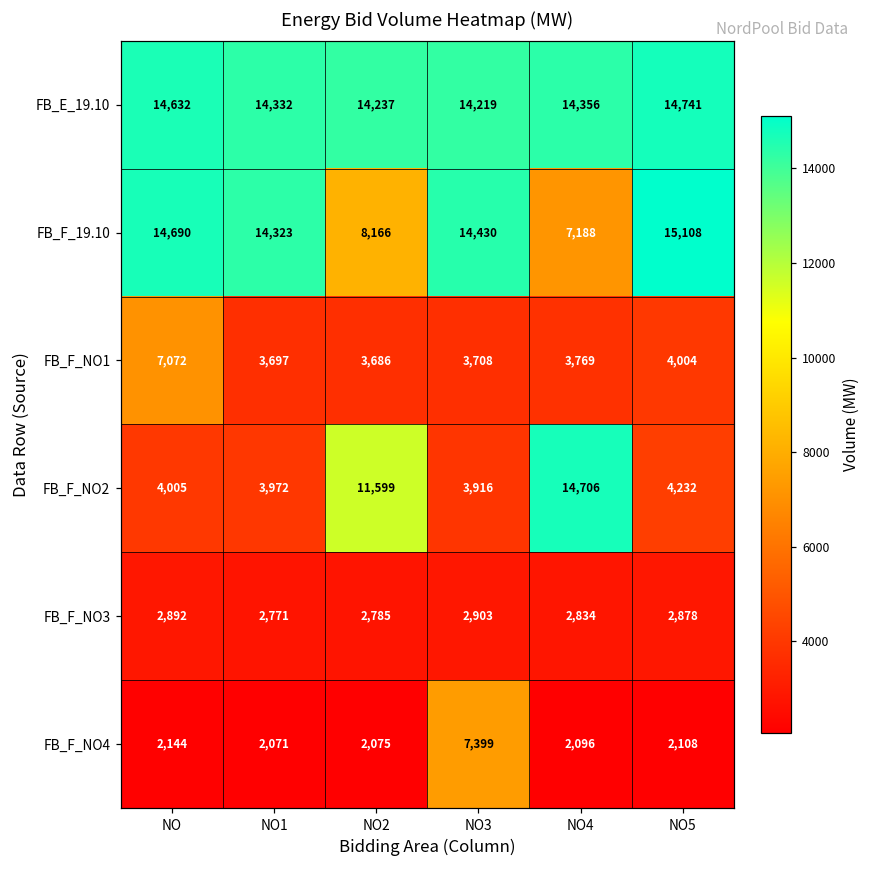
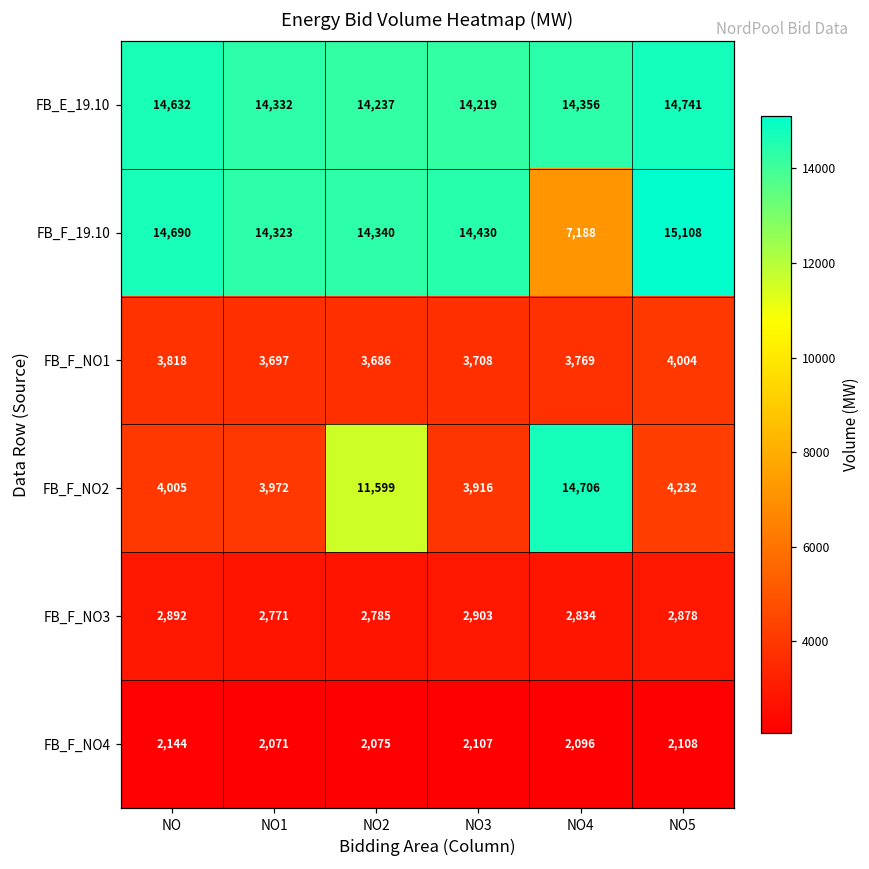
  {
    "FB_E_19.10": {
      "NO": "14,632",
      "NO1": "14,332",
      "NO2": "14,237",
      "NO3": "14,219",
      "NO4": "14,356",
      "NO5": "14,741"
    },
    "FB_F_19.10": {
      "NO": "14,690",
      "NO1": "14,323",
-     "NO2": "8,166",
+     "NO2": "14,340",
      "NO3": "14,430",
      "NO4": "7,188",
      "NO5": "15,108"
    },
    "FB_F_NO1": {
-     "NO": "7,072",
+     "NO": "3,818",
      "NO1": "3,697",
      "NO2": "3,686",
      "NO3": "3,708",
      "NO4": "3,769",
      "NO5": "4,004"
    },
    "FB_F_NO2": {
      "NO": "4,005",
      "NO1": "3,972",
      "NO2": "11,599",
      "NO3": "3,916",
      "NO4": "14,706",
      "NO5": "4,232"
    },
    "FB_F_NO3": {
      "NO": "2,892",
      "NO1": "2,771",
      "NO2": "2,785",
      "NO3": "2,903",
      "NO4": "2,834",
      "NO5": "2,878"
    },
    "FB_F_NO4": {
      "NO": "2,144",
      "NO1": "2,071",
      "NO2": "2,075",
-     "NO3": "7,399",
+     "NO3": "2,107",
      "NO4": "2,096",
      "NO5": "2,108"
    }
  }
